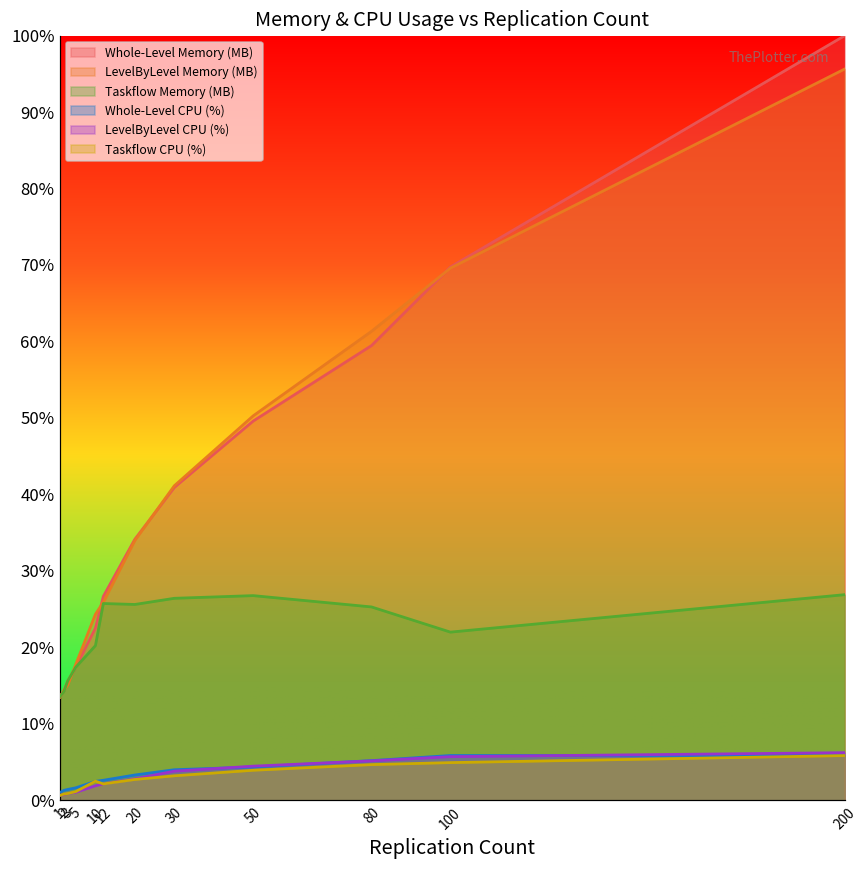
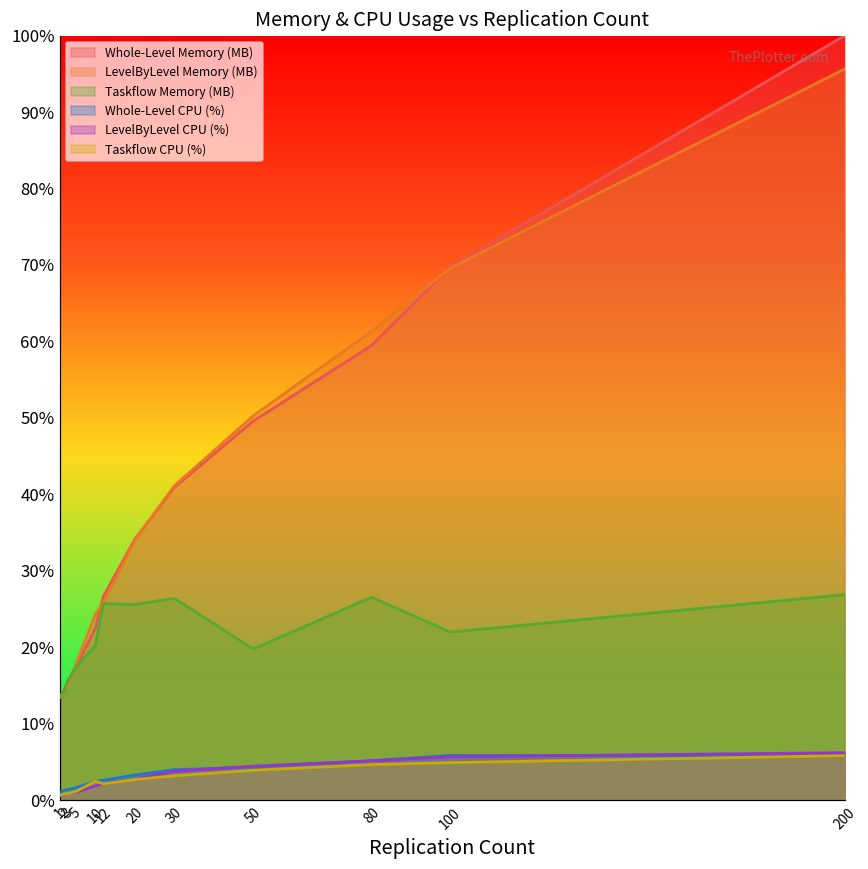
  {
    "Taskflow Memory (MB)": {
      "10": "20%",
      "20": "26%",
      "30": "26%",
-     "50": "27%",
-     "80": "25%",
+     "50": "20%",
+     "80": "27%",
      "100": "22%",
      "200": "27%"
    },
    "Whole-Level CPU (%)": {
      "1": "1%",
      "2": "1%",
      "3": "1%",
      "5": "2%",
      "12": "3%",
      "20": "3%"
    },
    "LevelByLevel CPU (%)": {
      "10": "2%",
      "200": "6%"
    }
  }
